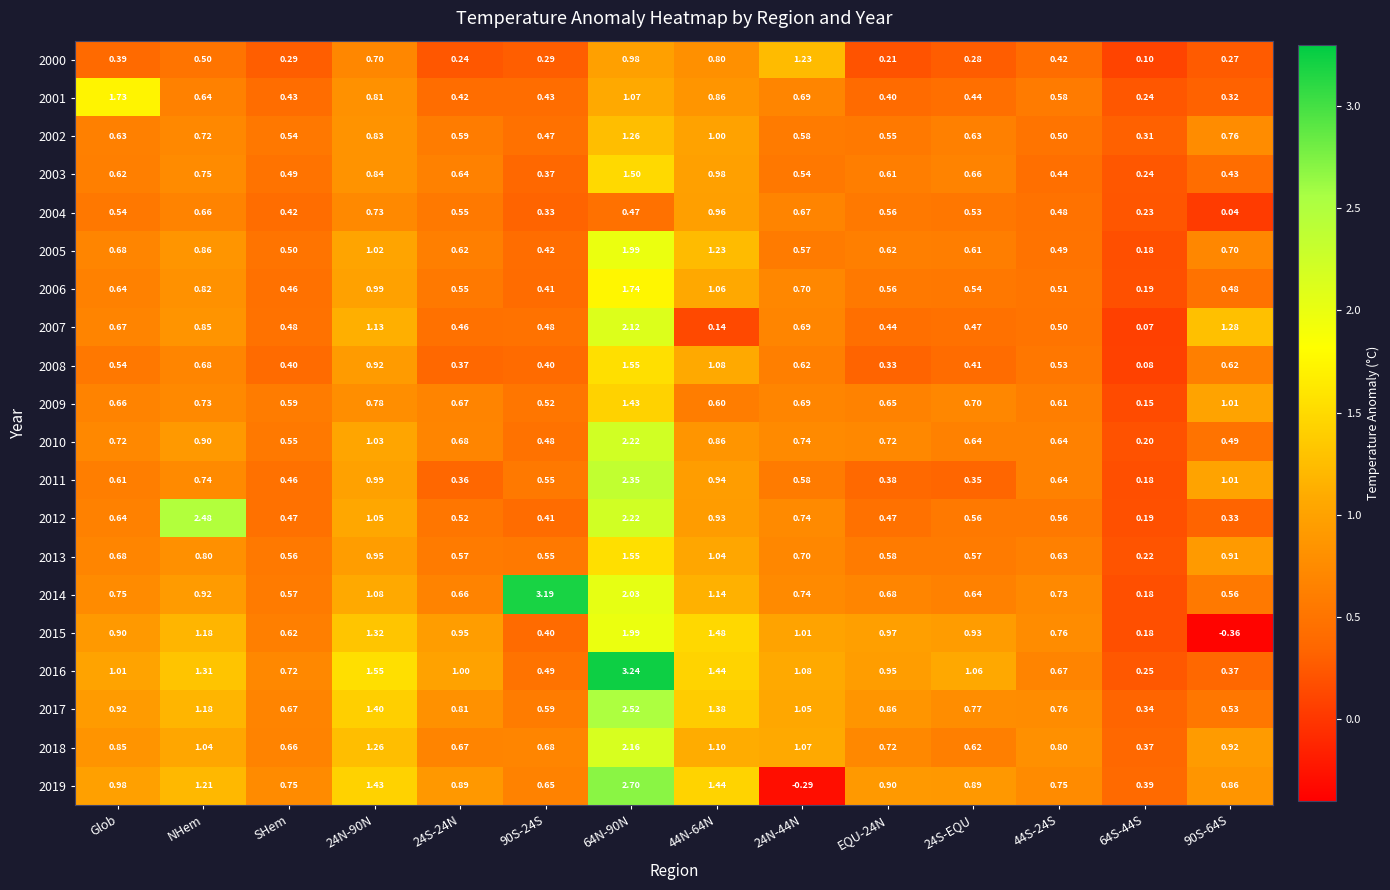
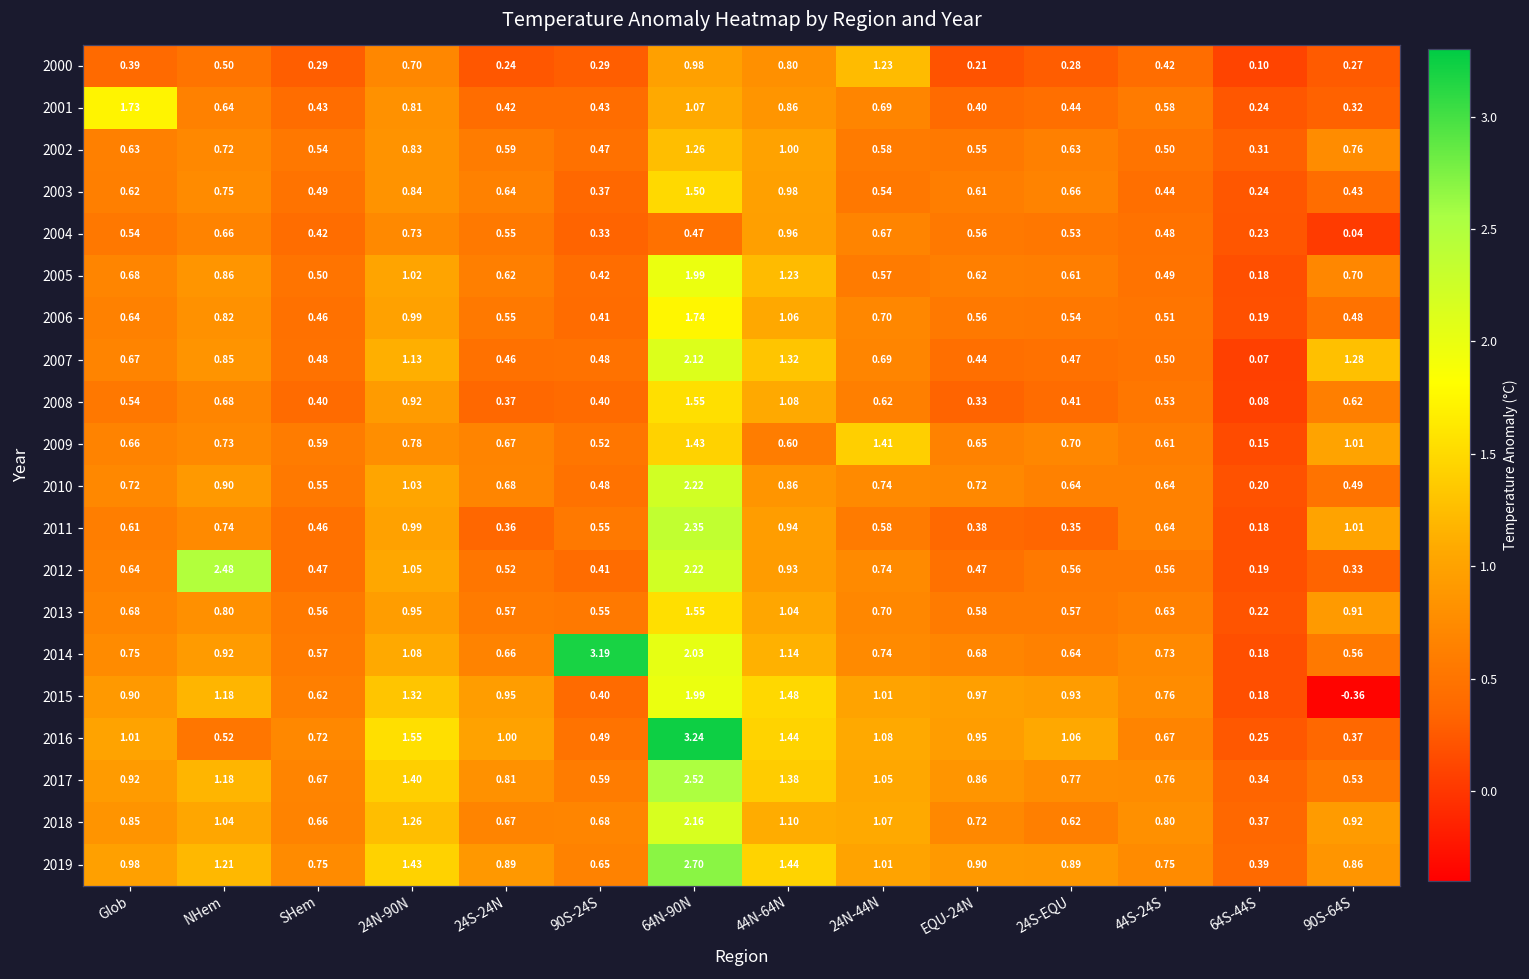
  {
    "2007": {
      "Glob": 0.67,
      "NHem": 0.85,
      "SHem": 0.48,
      "24N-90N": 1.13,
      "24S-24N": 0.46,
      "90S-24S": 0.48,
      "64N-90N": 2.12,
-     "44N-64N": 0.14,
+     "44N-64N": 1.32,
      "24N-44N": 0.69,
      "EQU-24N": 0.44,
      "24S-EQU": 0.47,
      "44S-24S": 0.50,
      "64S-44S": 0.07,
      "90S-64S": 1.28
    },
    "2009": {
      "Glob": 0.66,
      "NHem": 0.73,
      "SHem": 0.59,
      "24N-90N": 0.78,
      "24S-24N": 0.67,
      "90S-24S": 0.52,
      "64N-90N": 1.43,
      "44N-64N": 0.60,
-     "24N-44N": 0.69,
+     "24N-44N": 1.41,
      "EQU-24N": 0.65,
      "24S-EQU": 0.70,
      "44S-24S": 0.61,
      "64S-44S": 0.15,
      "90S-64S": 1.01
    },
    "2016": {
      "Glob": 1.01,
-     "NHem": 1.31,
+     "NHem": 0.52,
      "SHem": 0.72,
      "24N-90N": 1.55,
      "24S-24N": 1.00,
      "90S-24S": 0.49,
      "64N-90N": 3.24,
      "44N-64N": 1.44,
      "24N-44N": 1.08,
      "EQU-24N": 0.95,
      "24S-EQU": 1.06,
      "44S-24S": 0.67,
      "64S-44S": 0.25,
      "90S-64S": 0.37
    },
    "2019": {
      "Glob": 0.98,
      "NHem": 1.21,
      "SHem": 0.75,
      "24N-90N": 1.43,
      "24S-24N": 0.89,
      "90S-24S": 0.65,
      "64N-90N": 2.70,
      "44N-64N": 1.44,
-     "24N-44N": -0.29,
+     "24N-44N": 1.01,
      "EQU-24N": 0.90,
      "24S-EQU": 0.89,
      "44S-24S": 0.75,
      "64S-44S": 0.39,
      "90S-64S": 0.86
    }
  }
